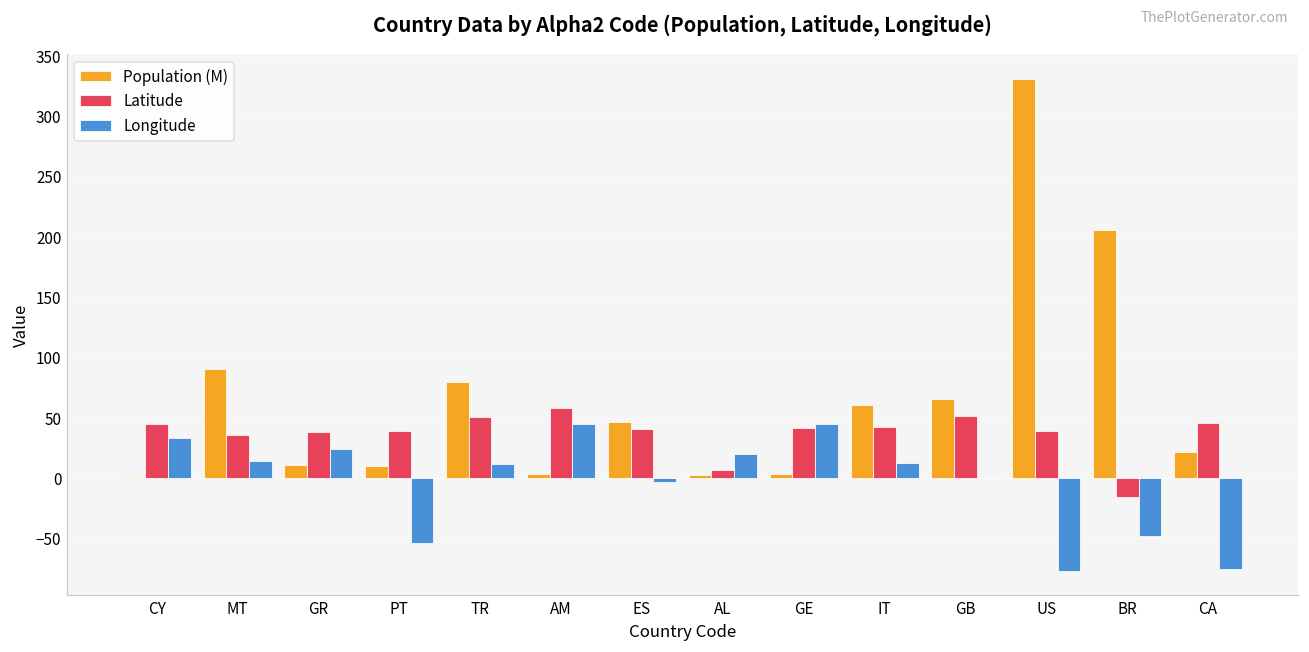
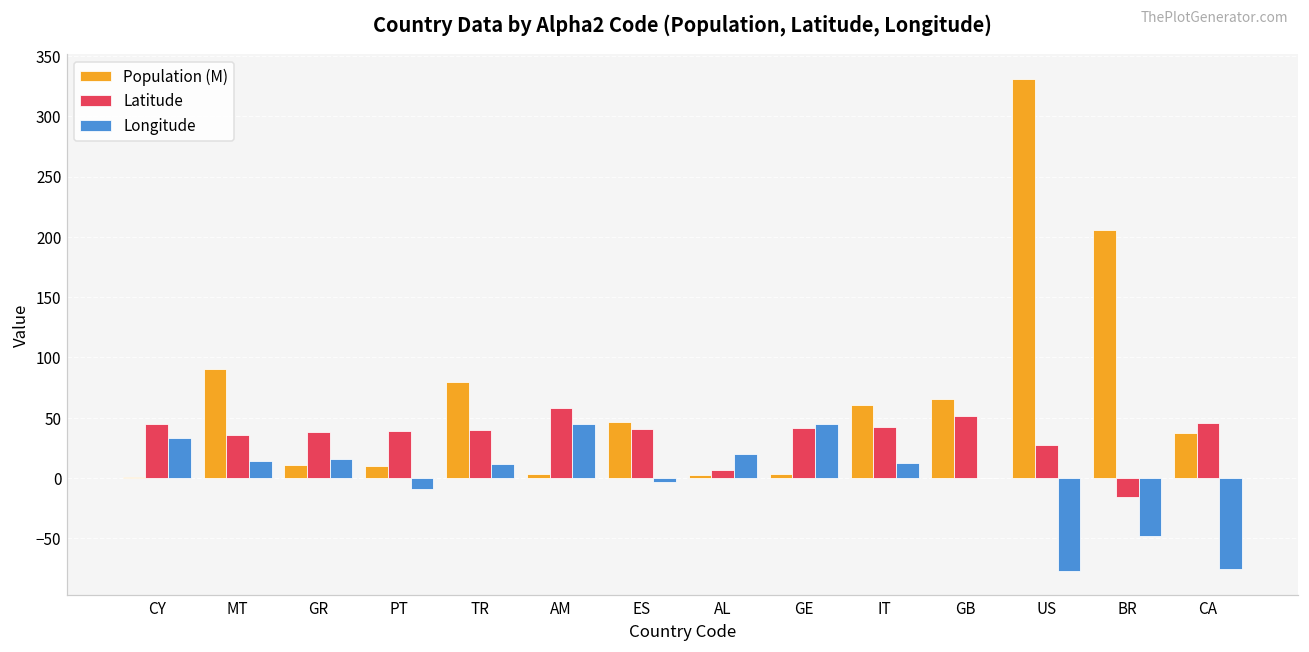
  {
    "Population (M)": {
      "MT": 90,
      "GR": 11,
      "PT": 10,
      "TR": 80,
      "AM": 3,
      "ES": 47,
      "AL": 3,
      "GE": 4,
      "IT": 61,
      "GB": 66,
      "US": 331,
      "BR": 206,
-     "CA": 22
+     "CA": 38
    },
    "Latitude": {
      "CY": 45,
      "MT": 36,
      "GR": 38,
      "PT": 39,
-     "TR": 51,
+     "TR": 40,
      "AM": 58,
      "ES": 40,
      "AL": 7,
      "GE": 42,
      "IT": 42,
      "GB": 52,
-     "US": 39,
+     "US": 27,
      "BR": -16,
      "CA": 45
    },
    "Longitude": {
      "CY": 33,
      "MT": 15,
-     "GR": 24,
-     "PT": -54,
+     "GR": 16,
+     "PT": -9,
      "TR": 12,
      "AM": 45,
      "ES": -4,
      "AL": 20,
      "GE": 45,
      "IT": 12,
      "US": -77,
      "BR": -48,
      "CA": -76
    }
  }
